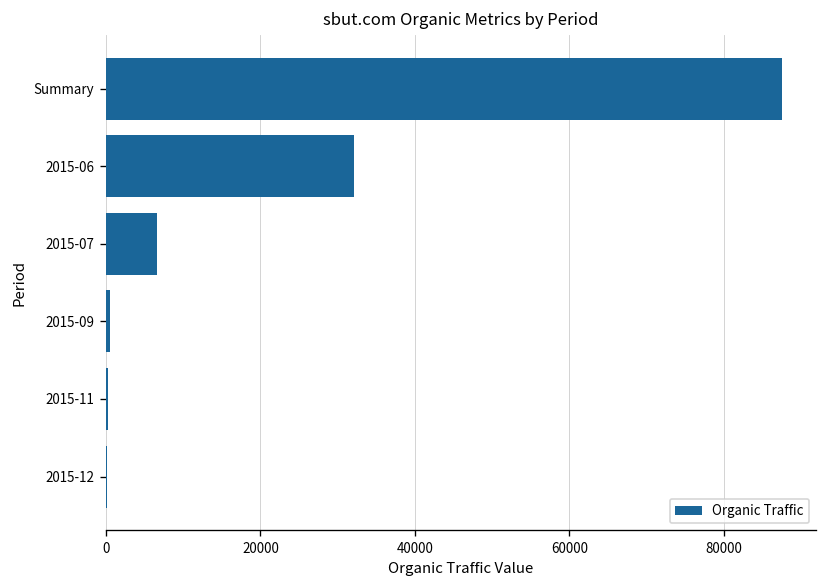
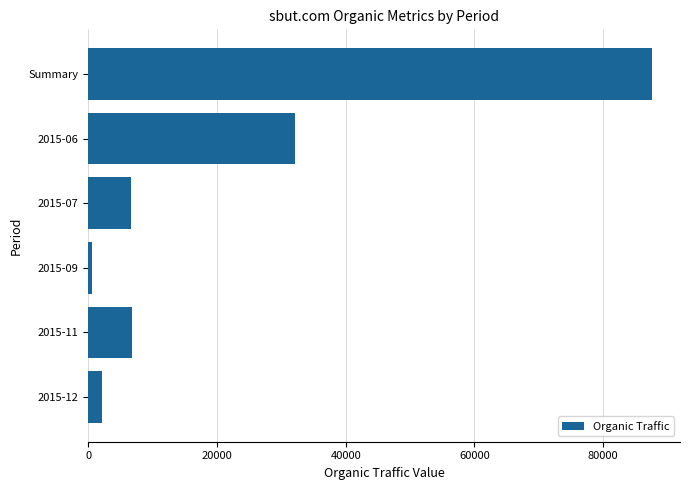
  {
    "Summary": 88000,
    "2015-06": 32000,
    "2015-07": 7000,
    "2015-09": 1000,
-   "2015-11": 0,
-   "2015-12": 0
+   "2015-11": 7000,
+   "2015-12": 2000
  }
